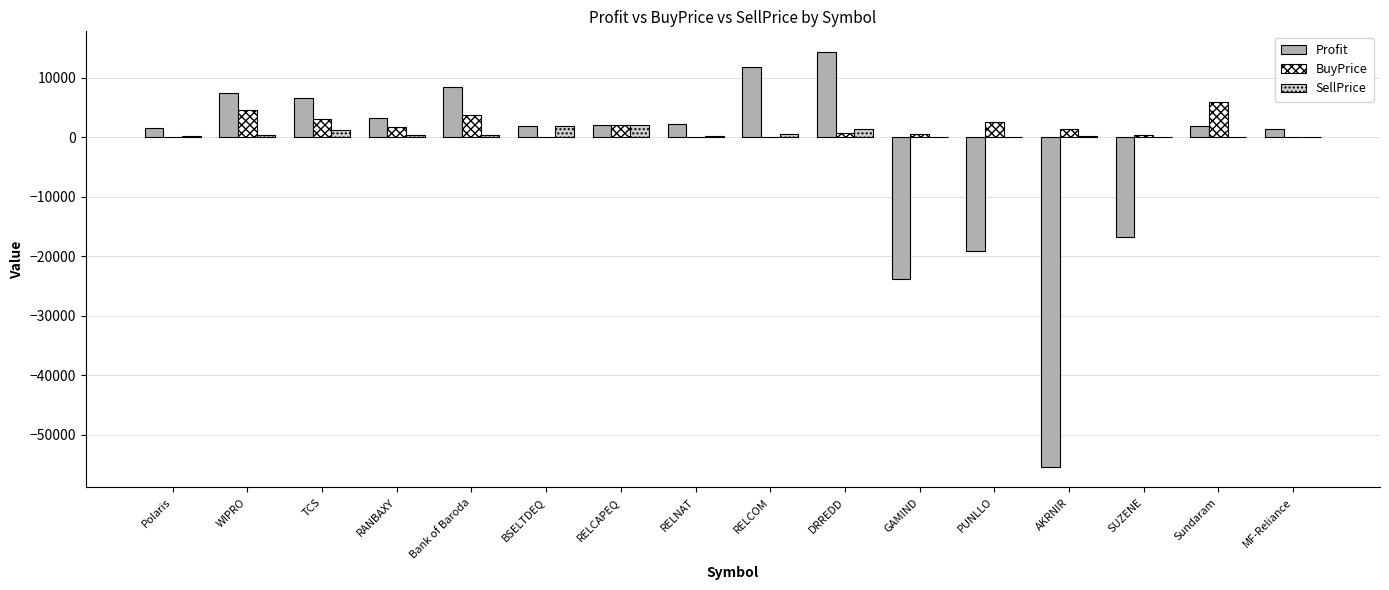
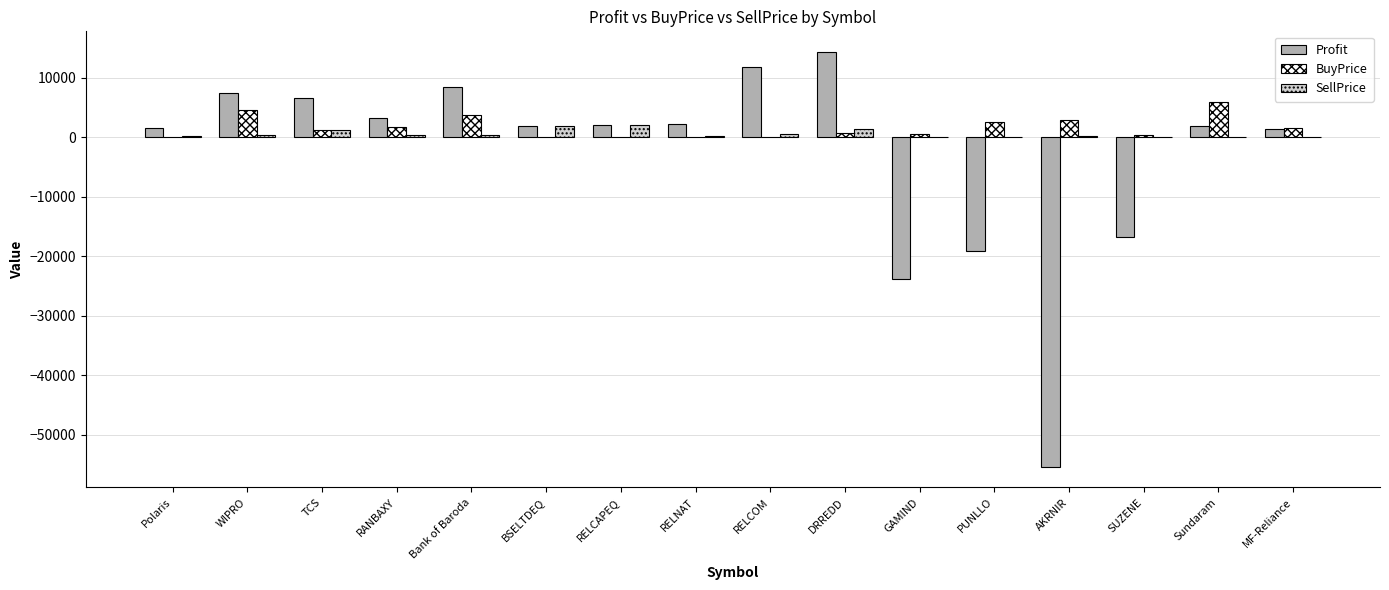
  {
    "BuyPrice": {
      "WIPRO": 5000,
-     "TCS": 3000,
+     "TCS": 1000,
      "RANBAXY": 2000,
      "Bank of Baroda": 4000,
-     "RELCAPEQ": 2000,
+     "RELCAPEQ": 0,
      "DRREDD": 1000,
      "GAMIND": 1000,
      "PUNLLO": 3000,
-     "AKRNIR": 1000,
+     "AKRNIR": 3000,
      "Sundaram": 6000,
-     "MF-Reliance": 0
+     "MF-Reliance": 2000
    }
  }
